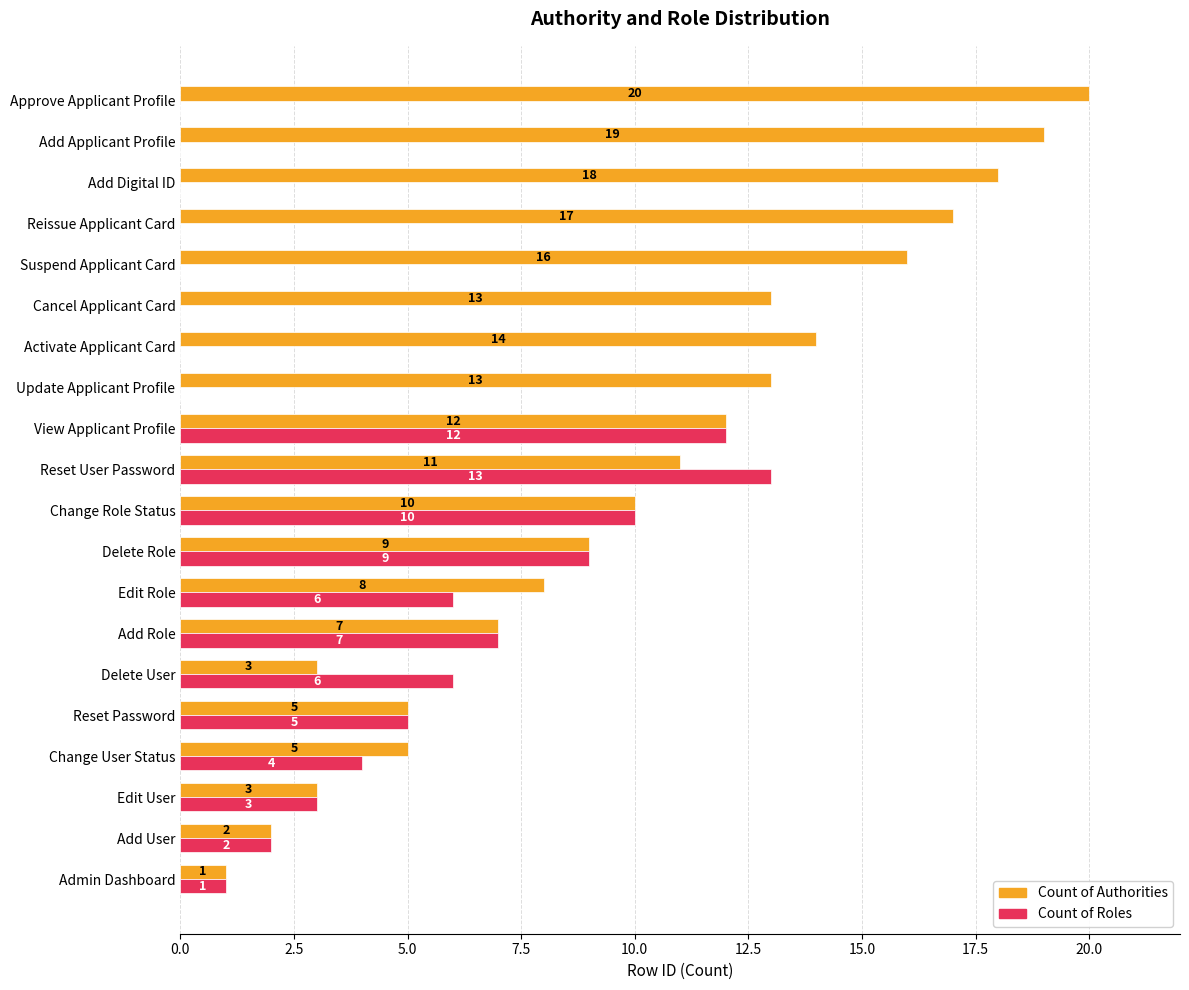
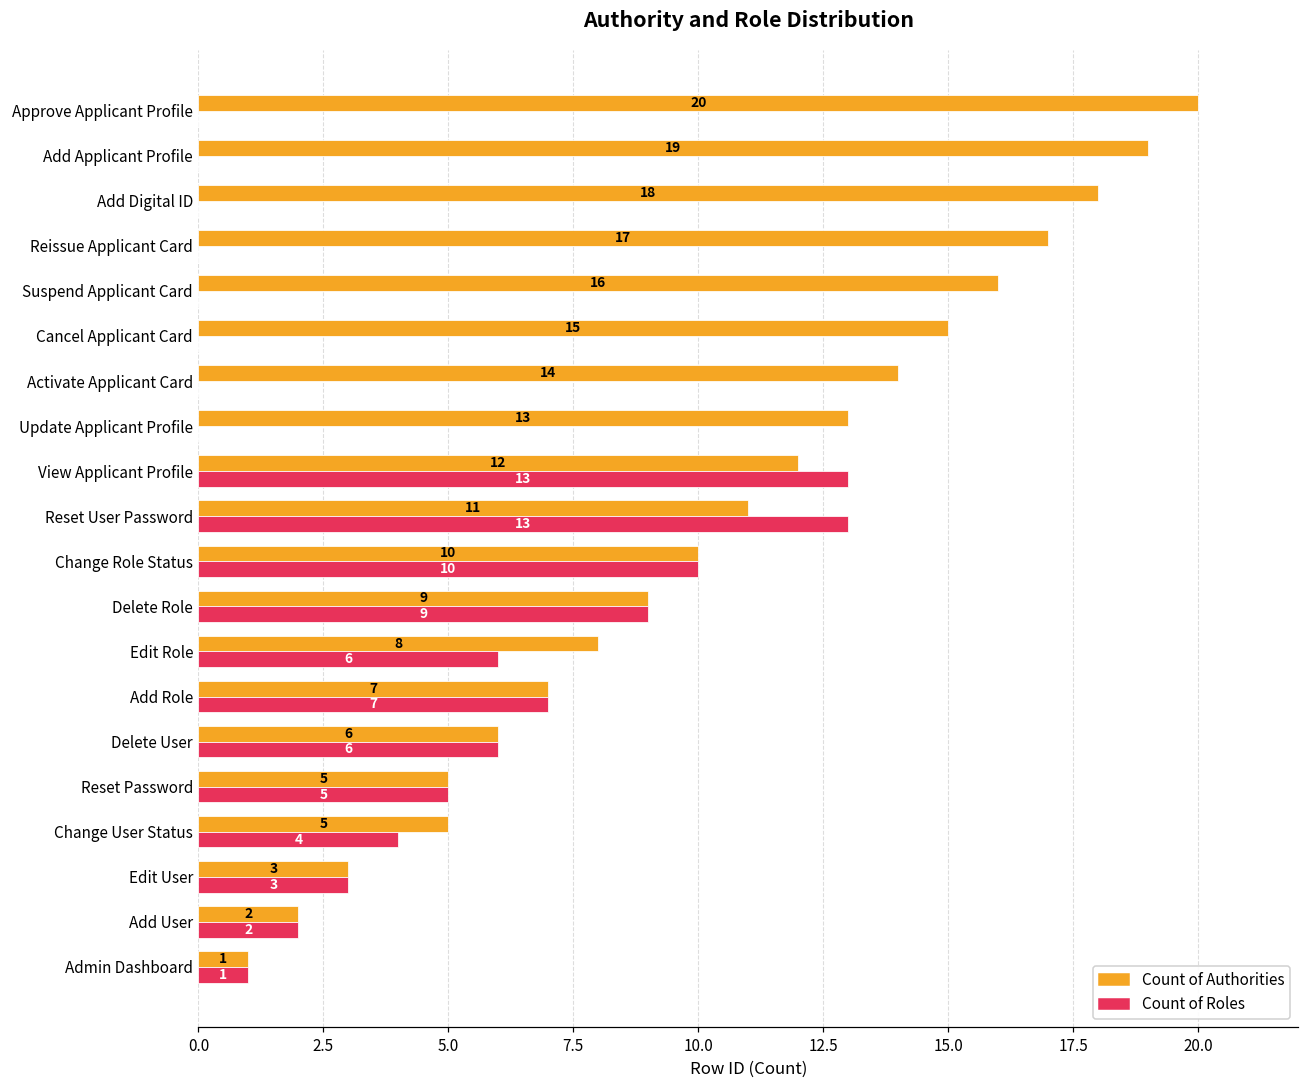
  {
    "Count of Authorities": {
      "Approve Applicant Profile": 20,
      "Add Applicant Profile": 19,
      "Add Digital ID": 18,
      "Reissue Applicant Card": 17,
      "Suspend Applicant Card": 16,
-     "Cancel Applicant Card": 13,
+     "Cancel Applicant Card": 15,
      "Activate Applicant Card": 14,
      "Update Applicant Profile": 13,
      "View Applicant Profile": 12,
      "Reset User Password": 11,
      "Change Role Status": 10,
      "Delete Role": 9,
      "Edit Role": 8,
      "Add Role": 7,
-     "Delete User": 3,
+     "Delete User": 6,
      "Reset Password": 5,
      "Change User Status": 5,
      "Edit User": 3,
      "Add User": 2,
      "Admin Dashboard": 1
    },
    "Count of Roles": {
-     "View Applicant Profile": 12,
+     "View Applicant Profile": 13,
      "Reset User Password": 13,
      "Change Role Status": 10,
      "Delete Role": 9,
      "Edit Role": 6,
      "Add Role": 7,
      "Delete User": 6,
      "Reset Password": 5,
      "Change User Status": 4,
      "Edit User": 3,
      "Add User": 2,
      "Admin Dashboard": 1
    }
  }
